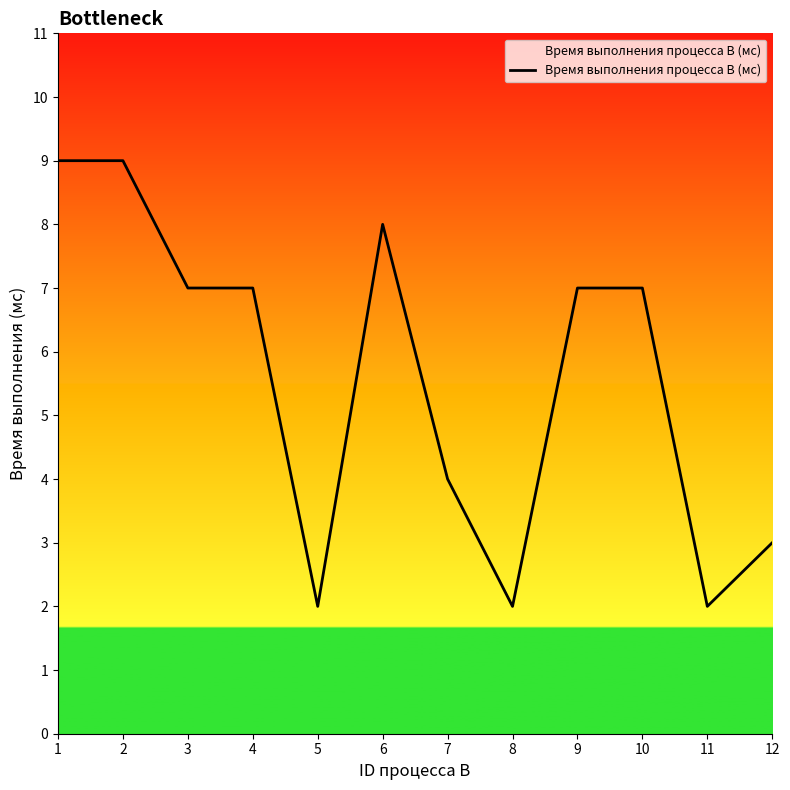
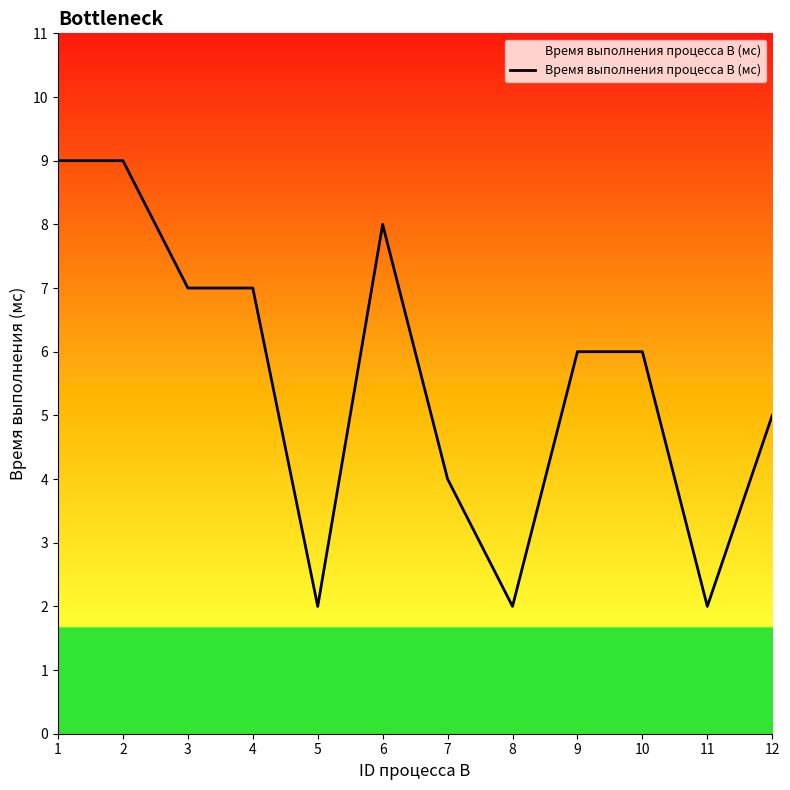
  {
    "1": 9,
    "2": 9,
    "3": 7,
    "4": 7,
    "5": 2,
    "6": 8,
    "7": 4,
    "8": 2,
-   "9": 7,
-   "10": 7,
+   "9": 6,
+   "10": 6,
    "11": 2,
-   "12": 3
+   "12": 5
  }
